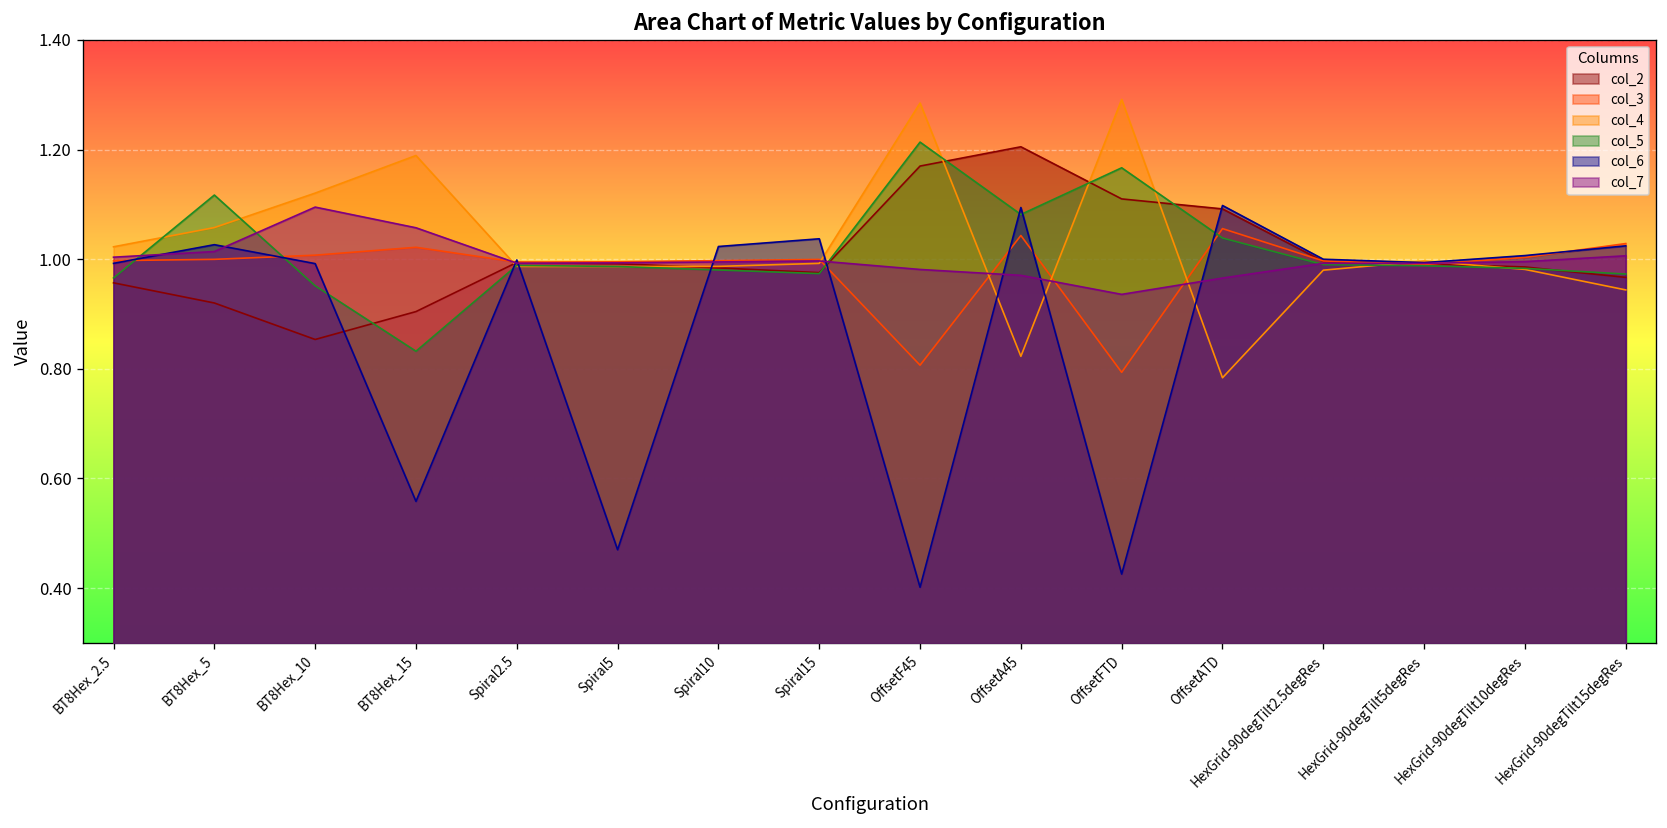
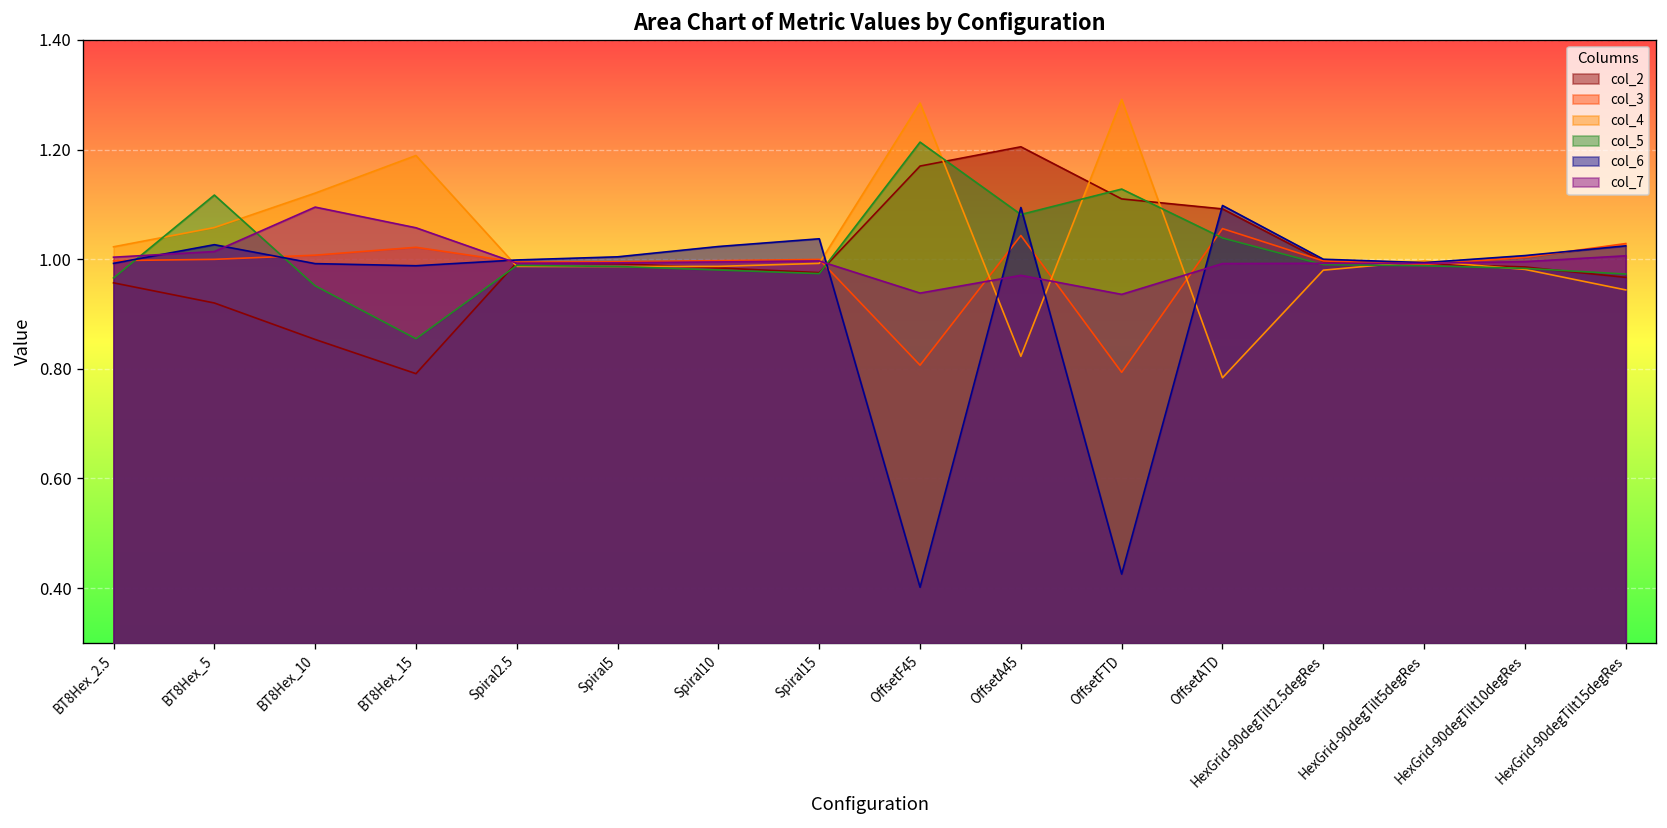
  {
    "col_2": {
      "BT8Hex_2.5": 0.96,
      "BT8Hex_5": 0.92,
      "BT8Hex_10": 0.85,
-     "BT8Hex_15": 0.90,
+     "BT8Hex_15": 0.79,
      "OffsetF45": 1.17,
      "OffsetA45": 1.21,
      "OffsetFTD": 1.11,
      "OffsetATD": 1.09,
      "HexGrid-90degTilt15degRes": 0.97
    },
    "col_5": {
      "BT8Hex_2.5": 0.97,
      "BT8Hex_5": 1.12,
      "BT8Hex_10": 0.95,
-     "BT8Hex_15": 0.83,
+     "BT8Hex_15": 0.85,
      "OffsetF45": 1.21,
      "OffsetA45": 1.08,
-     "OffsetFTD": 1.17,
+     "OffsetFTD": 1.13,
      "OffsetATD": 1.04,
      "HexGrid-90degTilt15degRes": 0.97
    },
    "col_6": {
      "BT8Hex_5": 1.03,
      "BT8Hex_10": 0.99,
-     "BT8Hex_15": 0.56,
-     "Spiral5": 0.47,
+     "BT8Hex_15": 0.99,
+     "Spiral5": 1.00,
      "Spiral10": 1.02,
      "Spiral15": 1.04,
      "OffsetF45": 0.40,
      "OffsetA45": 1.09,
      "OffsetFTD": 0.43,
      "OffsetATD": 1.10
    },
    "col_7": {
      "BT8Hex_2.5": 1.00,
      "BT8Hex_5": 1.01,
      "BT8Hex_10": 1.10,
      "BT8Hex_15": 1.06,
-     "OffsetF45": 0.98,
+     "OffsetF45": 0.94,
      "OffsetA45": 0.97,
      "OffsetFTD": 0.94,
-     "OffsetATD": 0.97,
+     "OffsetATD": 0.99,
      "HexGrid-90degTilt10degRes": 1.00,
      "HexGrid-90degTilt15degRes": 1.01
    }
  }
